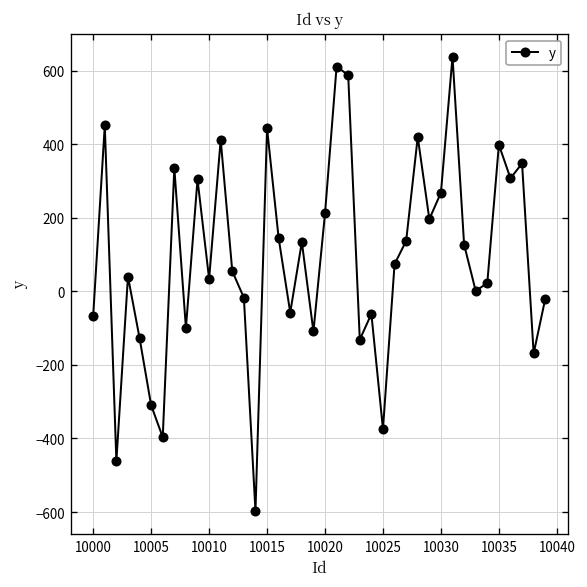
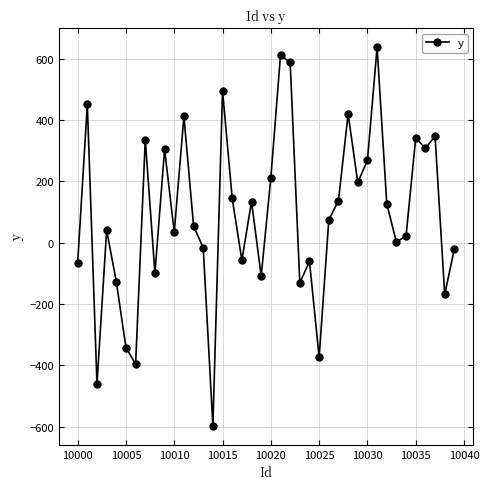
  {
    "10000": -70,
-   "10005": -310,
+   "10005": -340,
    "10010": 30,
-   "10015": 440,
+   "10015": 500,
    "10020": 210,
    "10025": -370,
    "10030": 270,
-   "10035": 400
+   "10035": 340
  }
